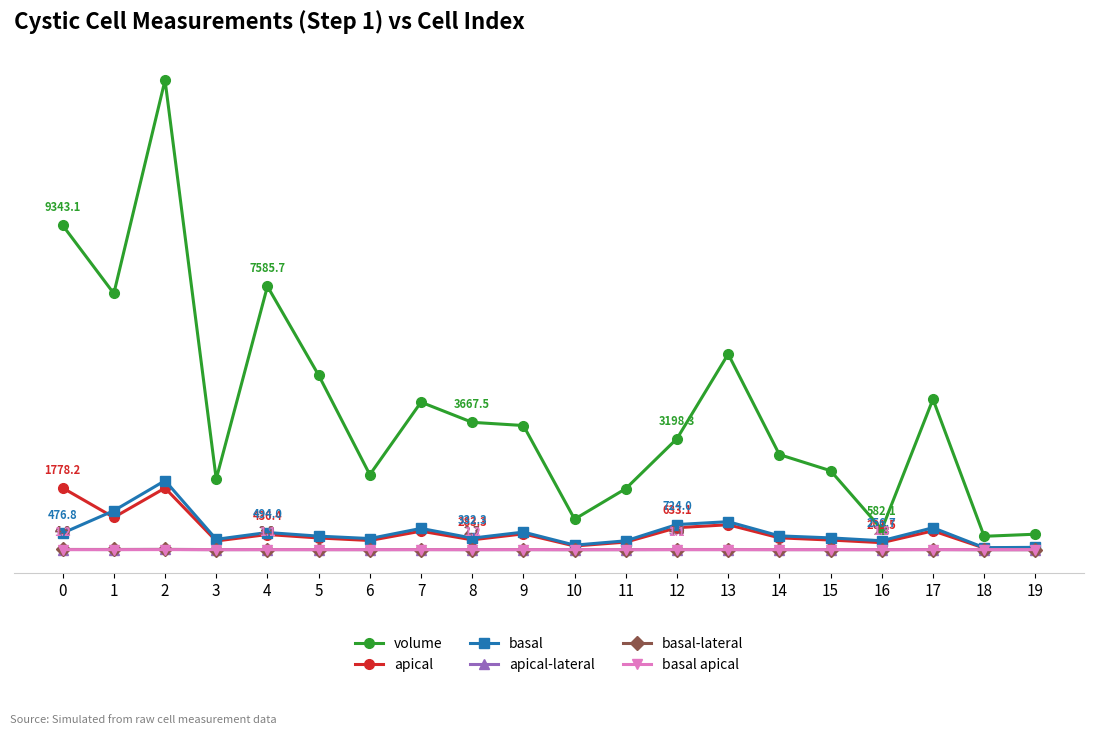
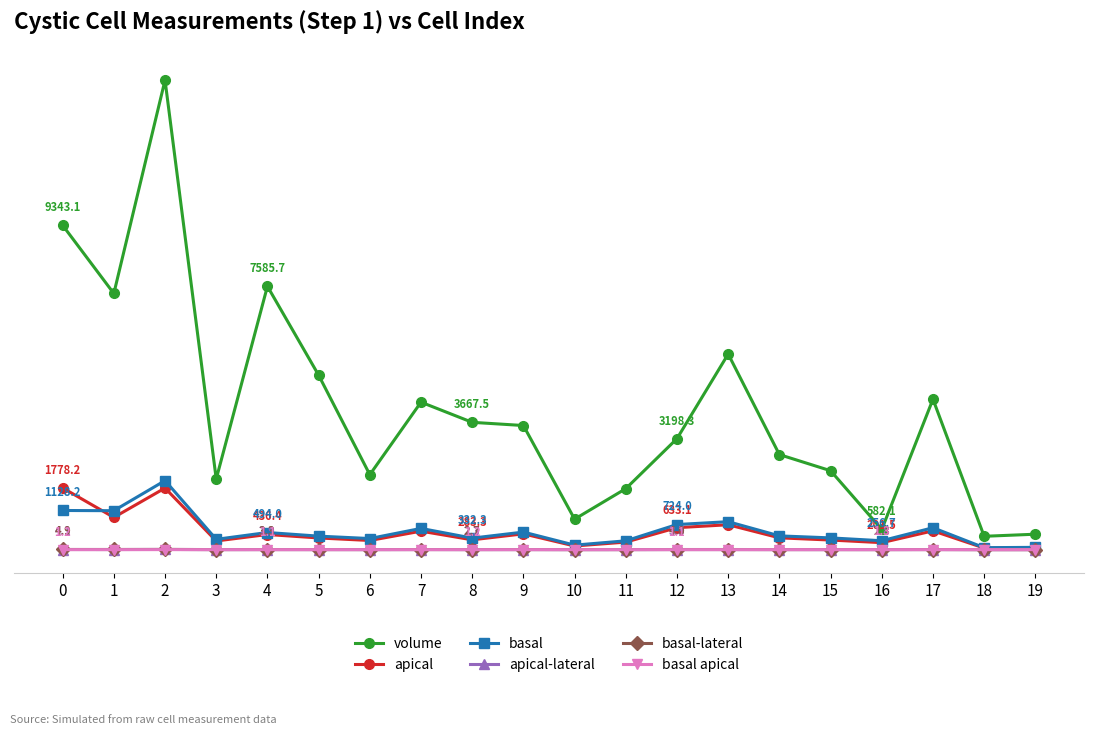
  {
    "volume": {
      "0": 9343.1,
      "4": 7585.7,
      "8": 3667.5,
      "12": 3198.3,
      "16": 582.1
    },
    "apical": {
      "0": 1778.2
    },
    "basal": {
-     "0": 476.8
+     "0": 1128.2
    }
  }
